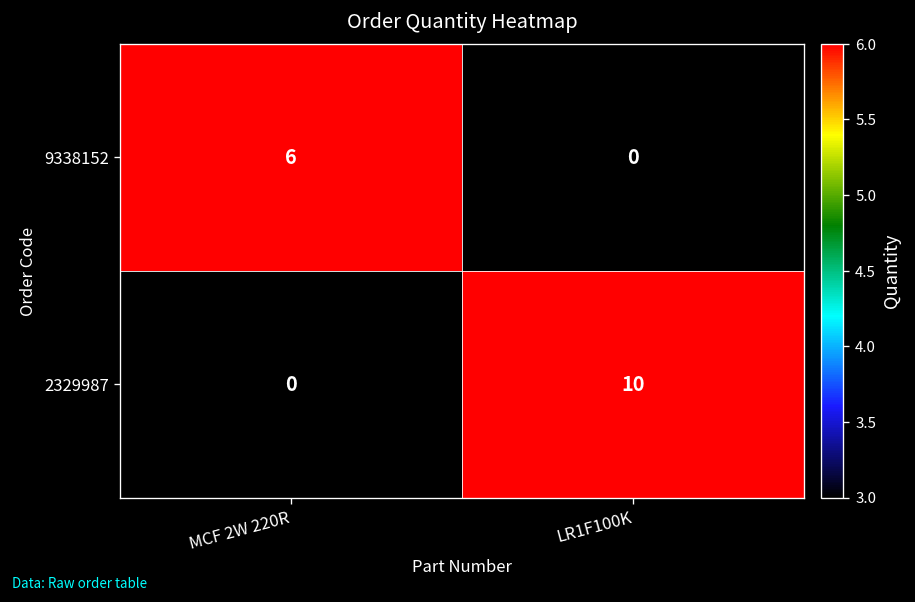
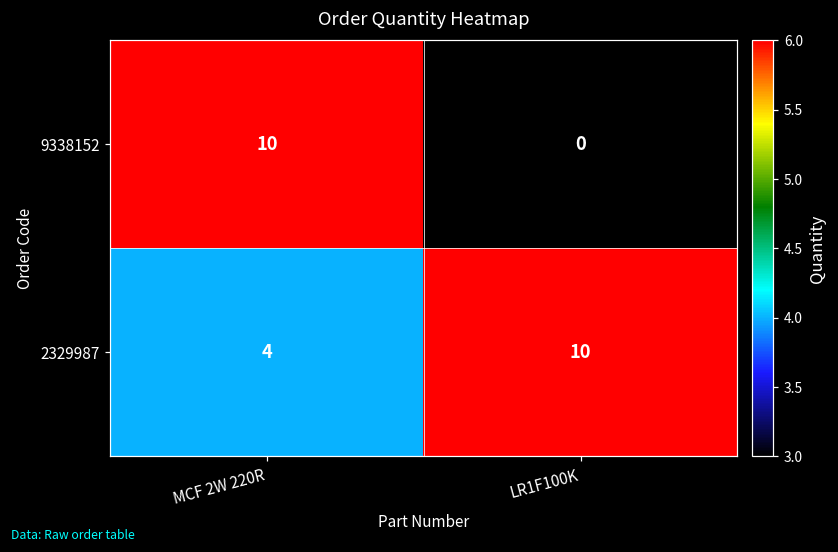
  {
    "9338152": {
-     "MCF 2W 220R": 6,
+     "MCF 2W 220R": 10,
      "LR1F100K": 0
    },
    "2329987": {
-     "MCF 2W 220R": 0,
+     "MCF 2W 220R": 4,
      "LR1F100K": 10
    }
  }
